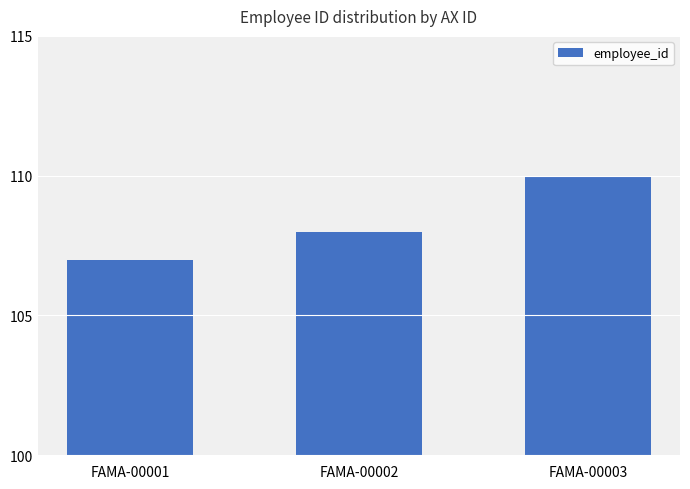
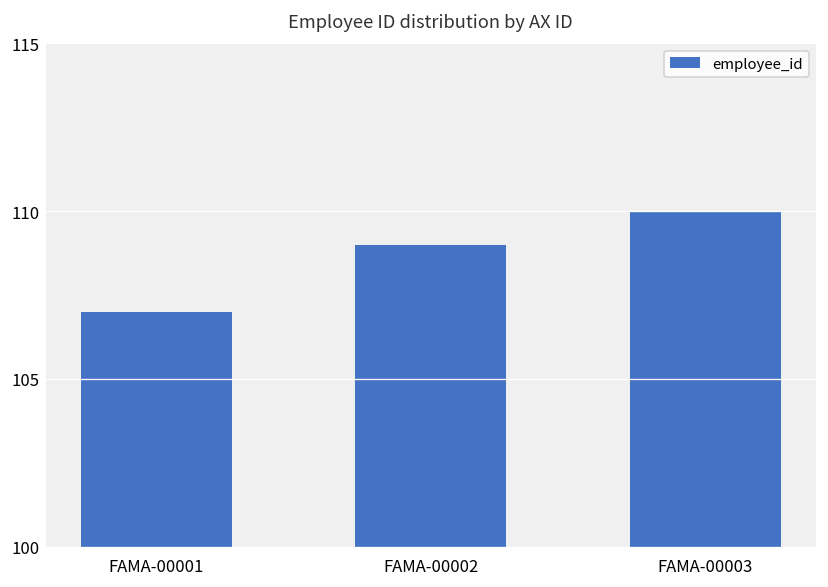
  {
    "FAMA-00001": 107,
-   "FAMA-00002": 108,
+   "FAMA-00002": 109,
    "FAMA-00003": 110
  }
